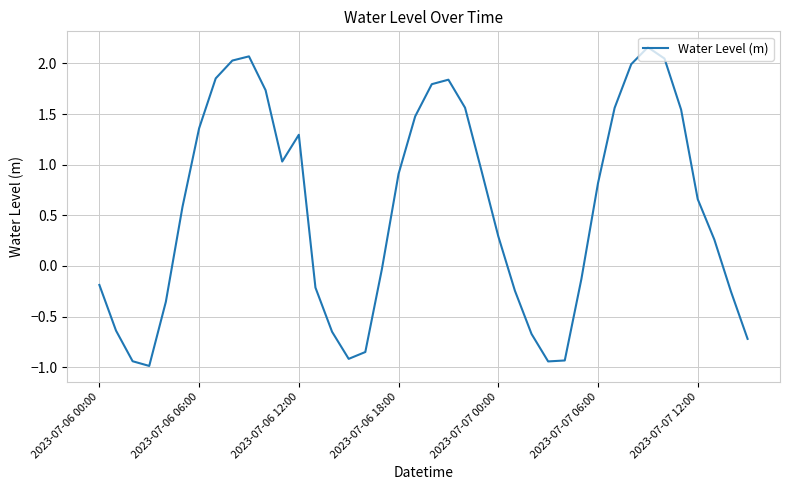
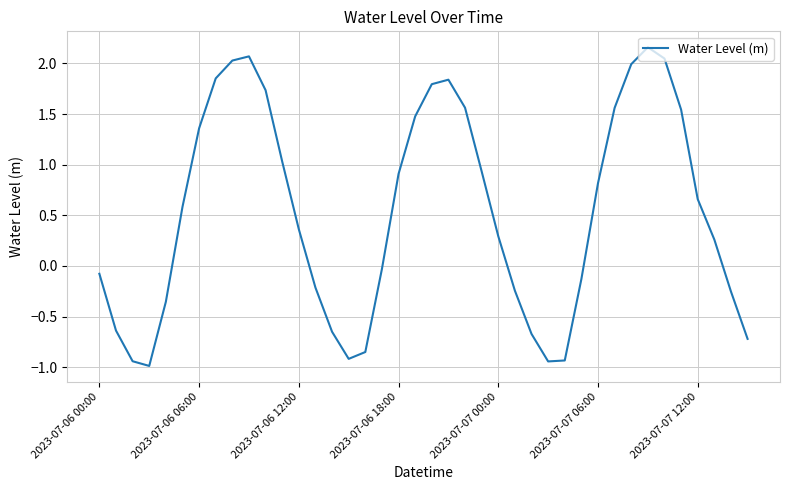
  {
-   "2023-07-06 00:00": -0.19,
+   "2023-07-06 00:00": -0.08,
    "2023-07-06 06:00": 1.36,
-   "2023-07-06 12:00": 1.29,
+   "2023-07-06 12:00": 0.36,
    "2023-07-06 18:00": 0.91,
    "2023-07-07 00:00": 0.29,
    "2023-07-07 06:00": 0.82,
    "2023-07-07 12:00": 0.66
  }
